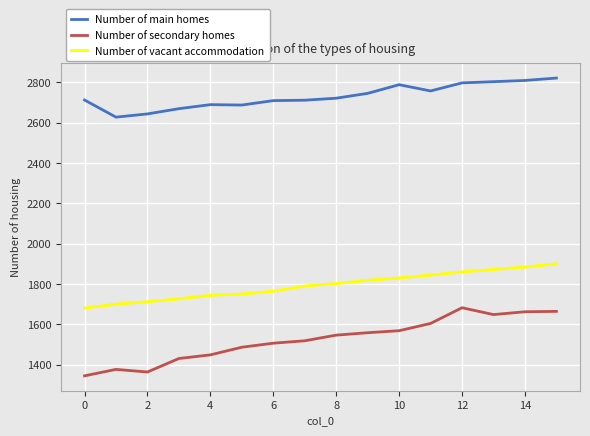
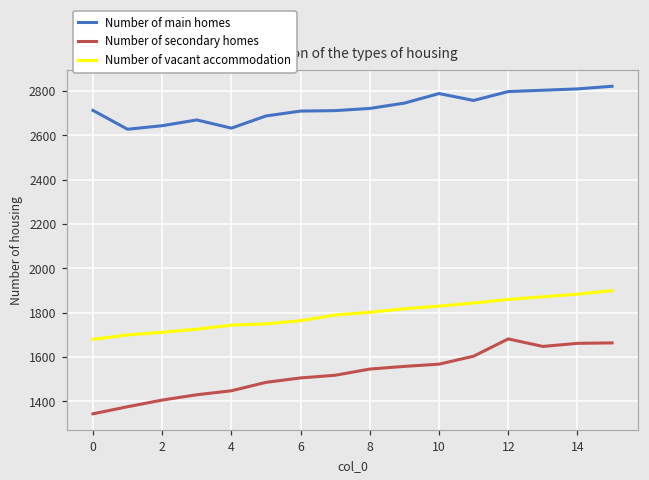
  {
    "Number of main homes": {
      "0": 2710,
      "2": 2640,
-     "4": 2690,
+     "4": 2630,
      "6": 2710,
      "8": 2720,
      "10": 2790,
      "12": 2800,
      "14": 2810
    },
    "Number of secondary homes": {
      "0": 1340,
-     "2": 1360,
+     "2": 1410,
      "4": 1450,
      "6": 1510,
      "8": 1550,
      "10": 1570,
      "12": 1680,
      "14": 1660
    },
    "Number of vacant accommodation": {
      "0": 1680,
      "2": 1710,
      "4": 1740,
      "6": 1760,
      "8": 1800,
      "10": 1830,
      "12": 1860,
      "14": 1880
    }
  }
